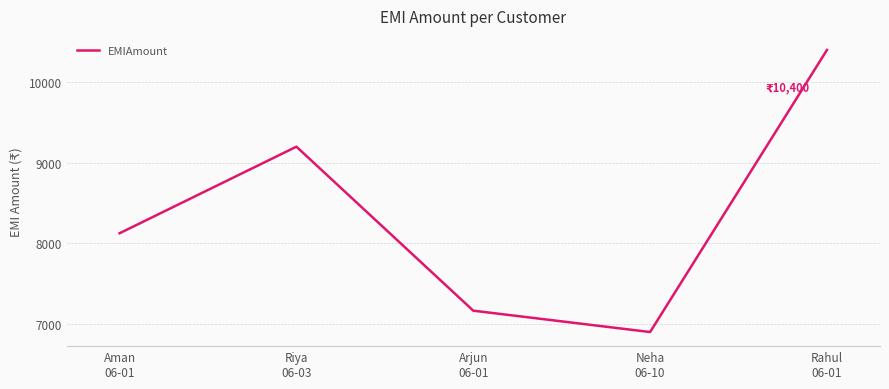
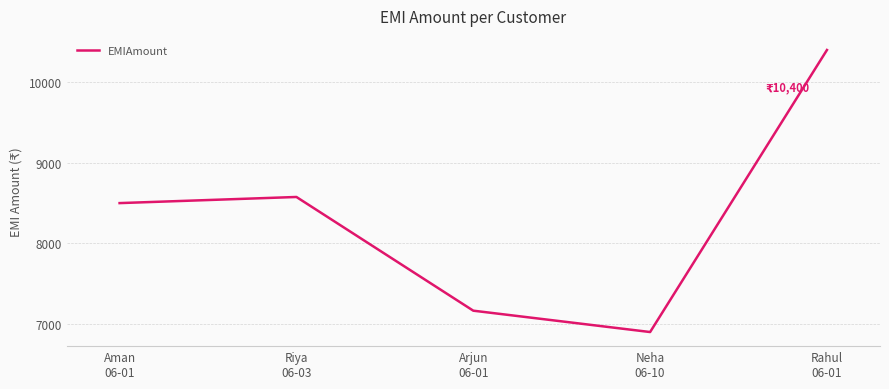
  {
-   "Aman 06-01": 8100,
-   "Riya 06-03": 9200,
+   "Aman 06-01": 8500,
+   "Riya 06-03": 8600,
    "Arjun 06-01": 7200,
    "Neha 06-10": 6900,
    "Rahul 06-01": 10400
  }
